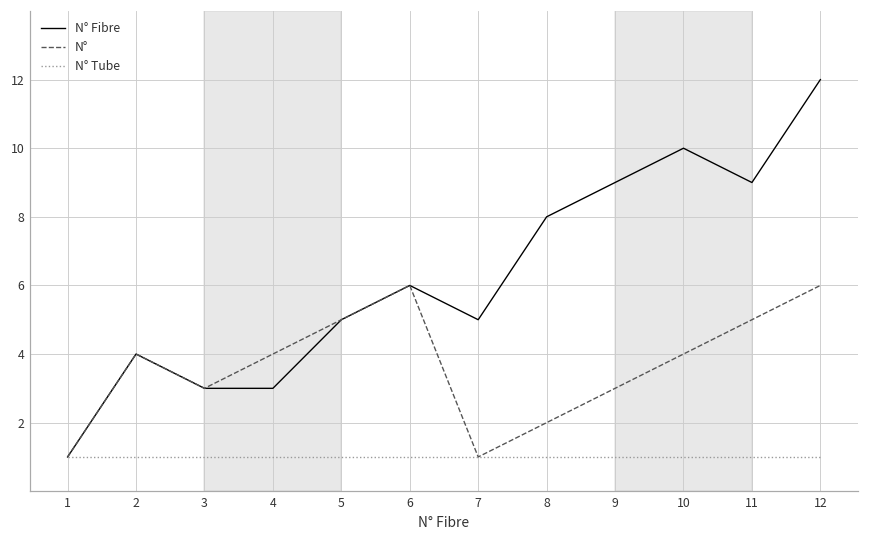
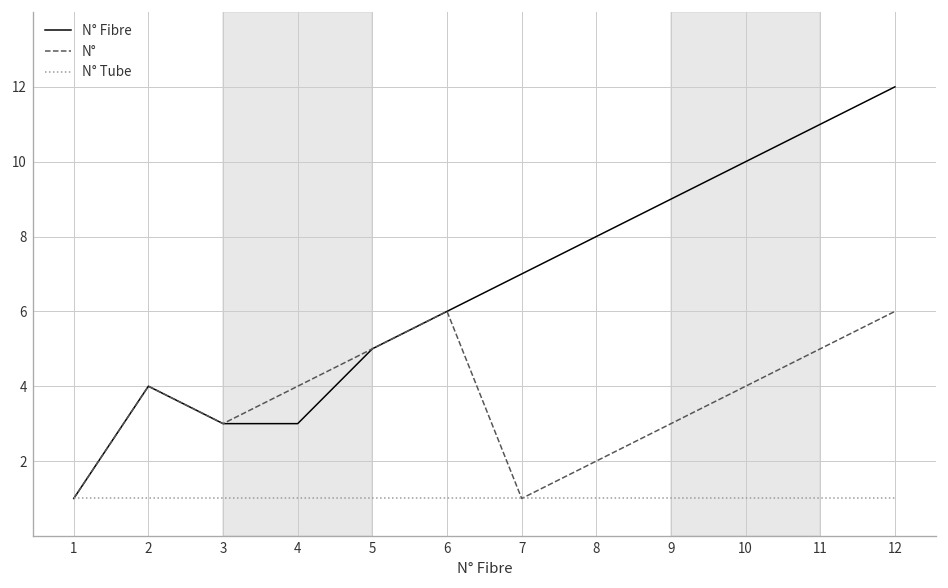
  {
    "N° Fibre": {
      "4": 3,
-     "7": 5,
+     "7": 7,
      "8": 8,
      "9": 9,
      "10": 10,
-     "11": 9,
+     "11": 11,
      "12": 12
    },
    "N°": {
      "4": 4,
      "8": 2,
      "9": 3,
      "10": 4,
      "11": 5,
      "12": 6
    },
    "N° Tube": {
      "2": 1,
      "3": 1,
      "4": 1,
      "5": 1,
      "6": 1,
      "8": 1,
      "9": 1,
      "10": 1,
      "11": 1,
      "12": 1
    }
  }
